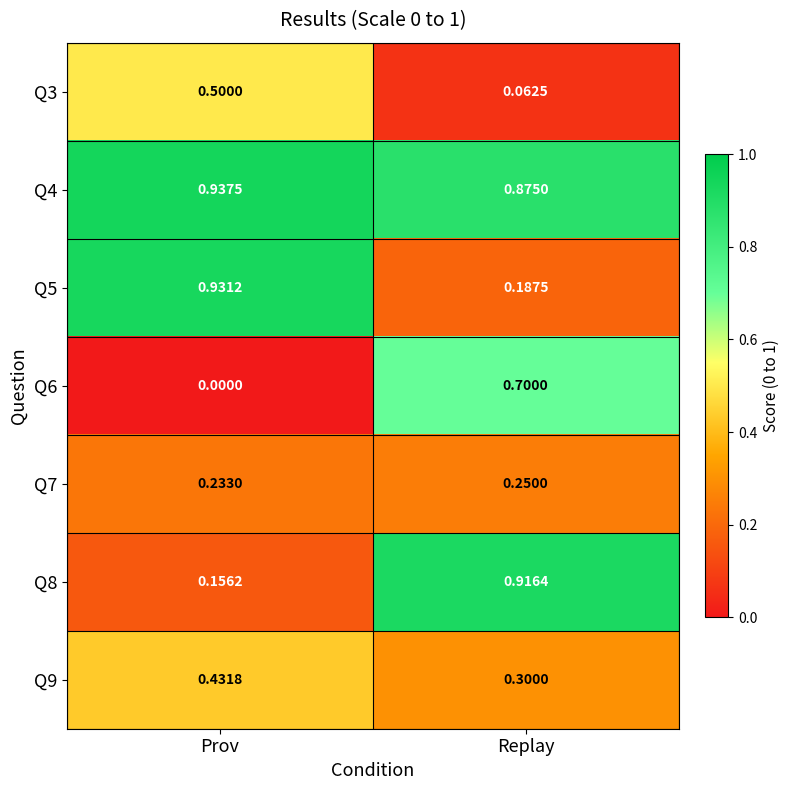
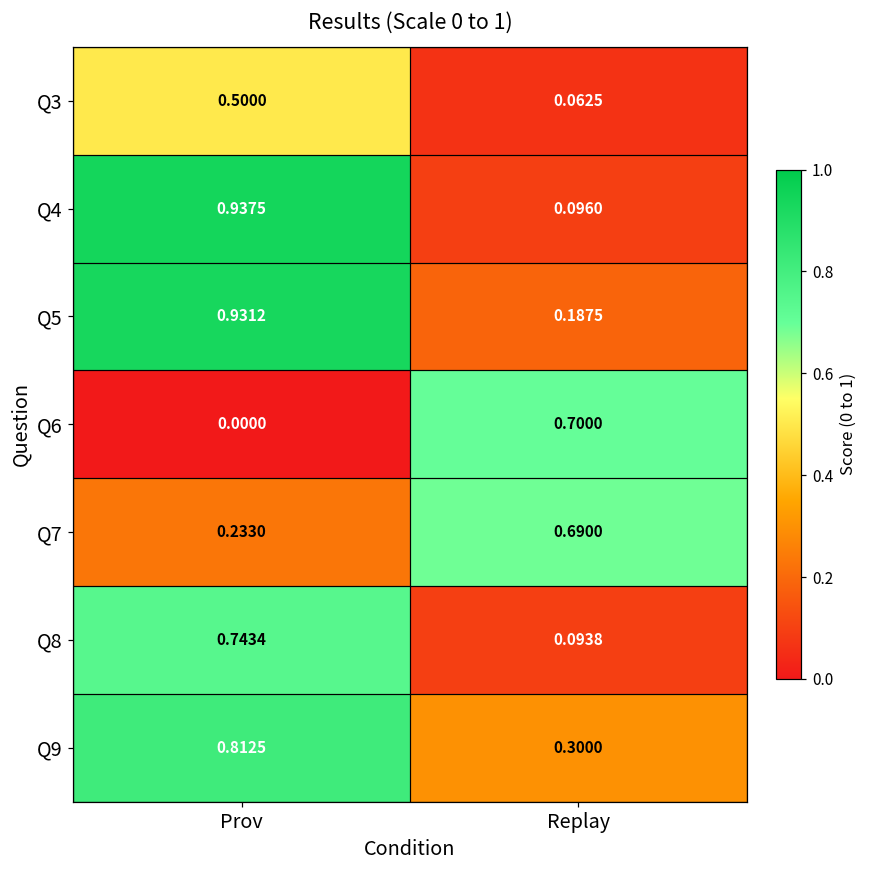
  {
    "Q3": {
      "Prov": 0.5000,
      "Replay": 0.0625
    },
    "Q4": {
      "Prov": 0.9375,
-     "Replay": 0.8750
+     "Replay": 0.0960
    },
    "Q5": {
      "Prov": 0.9312,
      "Replay": 0.1875
    },
    "Q6": {
      "Prov": 0.0000,
      "Replay": 0.7000
    },
    "Q7": {
      "Prov": 0.2330,
-     "Replay": 0.2500
+     "Replay": 0.6900
    },
    "Q8": {
-     "Prov": 0.1562,
-     "Replay": 0.9164
+     "Prov": 0.7434,
+     "Replay": 0.0938
    },
    "Q9": {
-     "Prov": 0.4318,
+     "Prov": 0.8125,
      "Replay": 0.3000
    }
  }
